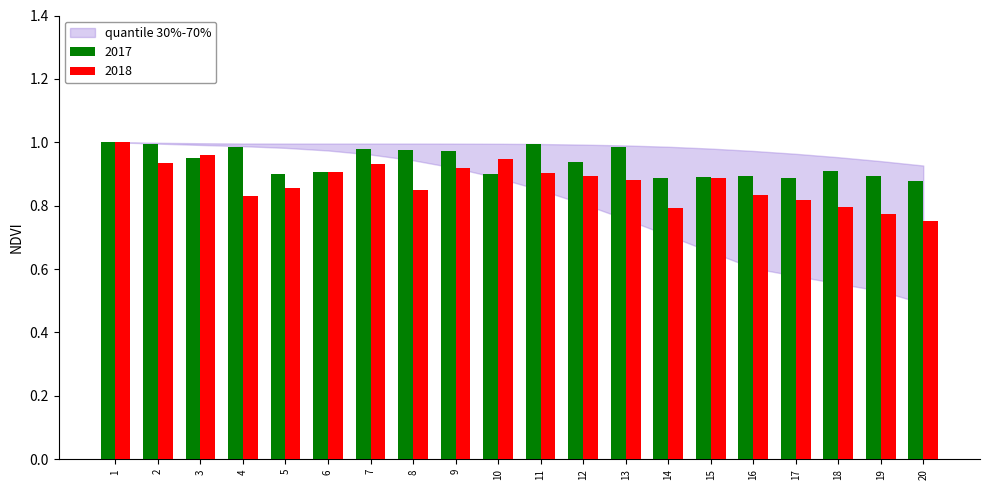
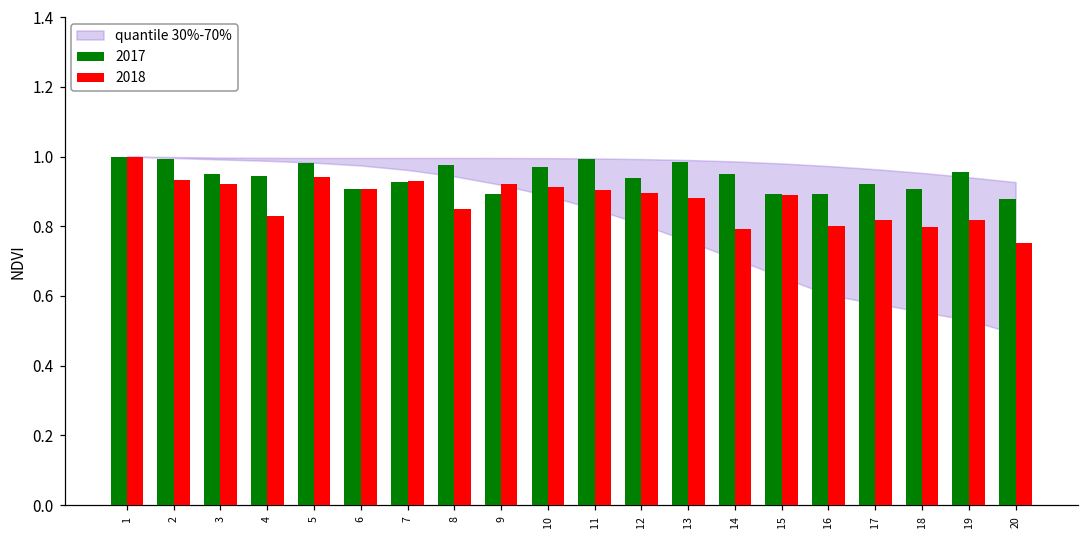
  {
    "2017": {
      "1": 1.00,
      "2": 0.99,
      "3": 0.95,
-     "4": 0.98,
-     "5": 0.90,
+     "4": 0.95,
+     "5": 0.98,
      "6": 0.91,
-     "7": 0.98,
+     "7": 0.93,
      "8": 0.98,
-     "9": 0.97,
-     "10": 0.90,
+     "9": 0.89,
+     "10": 0.97,
      "11": 0.99,
      "12": 0.94,
      "13": 0.98,
-     "14": 0.89,
+     "14": 0.95,
      "15": 0.89,
      "16": 0.89,
-     "17": 0.89,
+     "17": 0.92,
      "18": 0.91,
-     "19": 0.89,
+     "19": 0.95,
      "20": 0.88
    },
    "quantile 30%-70%": {
      "1": 0.00
    },
    "2018": {
      "1": 1.00,
      "2": 0.93,
-     "3": 0.96,
+     "3": 0.92,
      "4": 0.83,
-     "5": 0.85,
+     "5": 0.94,
      "6": 0.91,
      "7": 0.93,
      "8": 0.85,
      "9": 0.92,
-     "10": 0.95,
+     "10": 0.91,
      "11": 0.90,
      "12": 0.89,
      "13": 0.88,
      "14": 0.79,
      "15": 0.89,
-     "16": 0.84,
+     "16": 0.80,
      "17": 0.82,
      "18": 0.80,
-     "19": 0.78,
+     "19": 0.82,
      "20": 0.75
    }
  }
